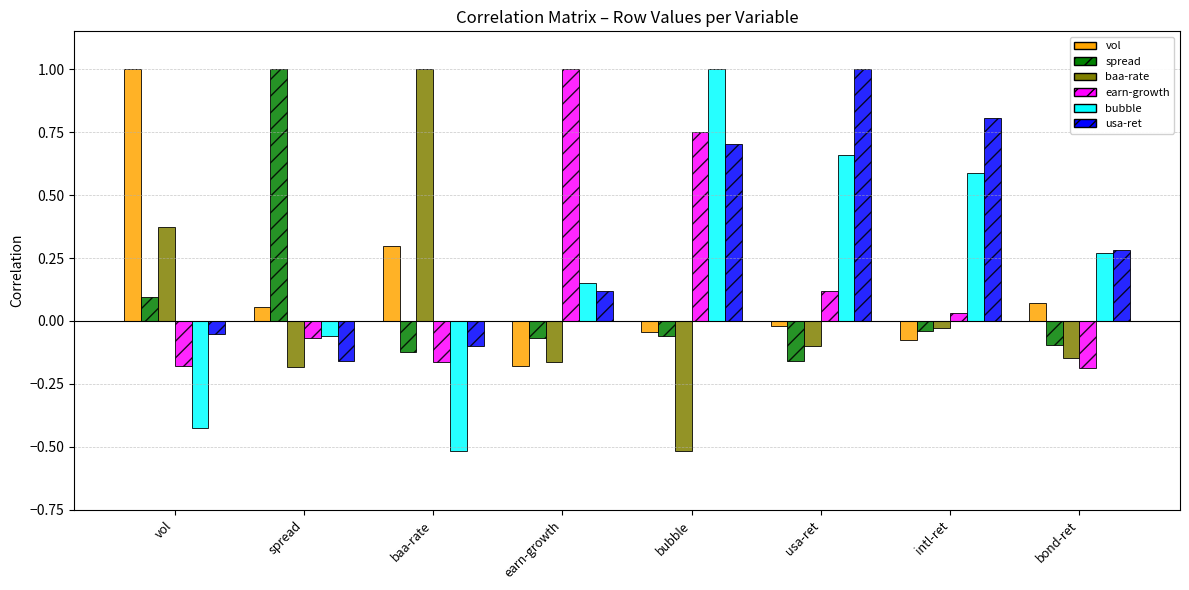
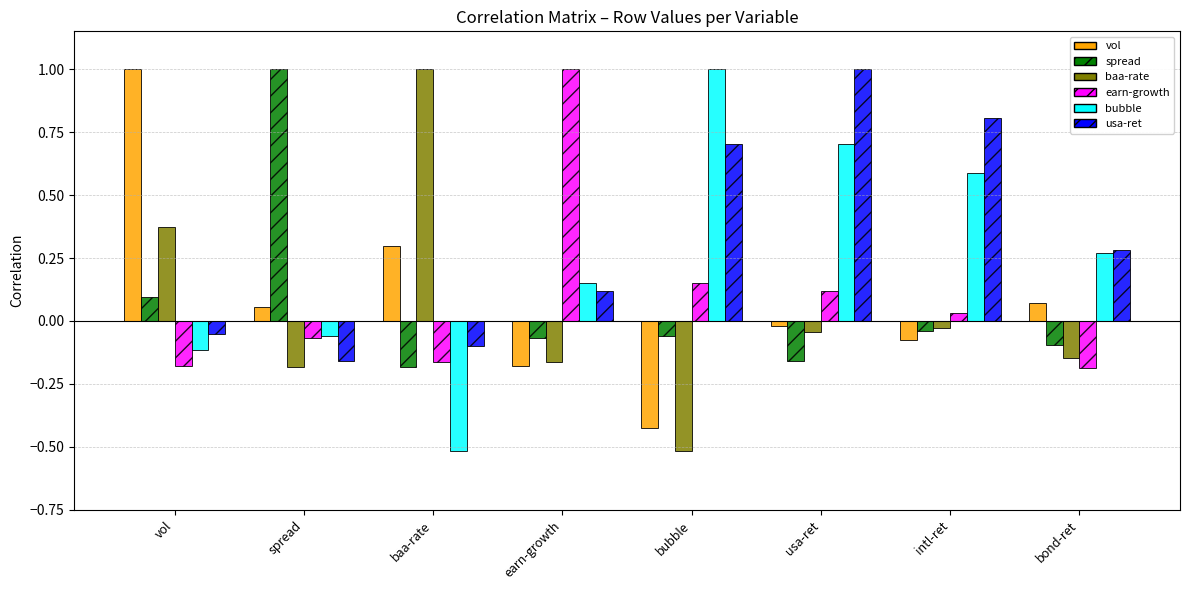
  {
    "vol": {
      "vol": 1.00,
      "spread": 0.05,
      "baa-rate": 0.30,
      "earn-growth": -0.18,
-     "bubble": -0.05,
+     "bubble": -0.42,
      "usa-ret": -0.02,
      "intl-ret": -0.08,
      "bond-ret": 0.07
    },
    "spread": {
      "vol": 0.09,
      "spread": 1.00,
-     "baa-rate": -0.12,
+     "baa-rate": -0.18,
      "earn-growth": -0.07,
      "bubble": -0.06,
      "usa-ret": -0.16,
      "intl-ret": -0.04,
      "bond-ret": -0.10
    },
    "baa-rate": {
      "vol": 0.37,
      "spread": -0.18,
      "baa-rate": 1.00,
      "earn-growth": -0.16,
      "bubble": -0.52,
-     "usa-ret": -0.10,
+     "usa-ret": -0.05,
      "intl-ret": -0.03,
      "bond-ret": -0.15
    },
    "earn-growth": {
      "vol": -0.18,
      "spread": -0.07,
      "baa-rate": -0.16,
      "earn-growth": 1.00,
-     "bubble": 0.75,
+     "bubble": 0.15,
      "usa-ret": 0.12,
      "intl-ret": 0.03,
      "bond-ret": -0.19
    },
    "bubble": {
-     "vol": -0.42,
+     "vol": -0.11,
      "spread": -0.06,
      "baa-rate": -0.52,
      "earn-growth": 0.15,
      "bubble": 1.00,
-     "usa-ret": 0.66,
+     "usa-ret": 0.70,
      "intl-ret": 0.59,
      "bond-ret": 0.27
    },
    "usa-ret": {
      "vol": -0.05,
      "spread": -0.16,
      "baa-rate": -0.10,
      "earn-growth": 0.12,
      "bubble": 0.70,
      "usa-ret": 1.00,
      "intl-ret": 0.80,
      "bond-ret": 0.28
    }
  }
